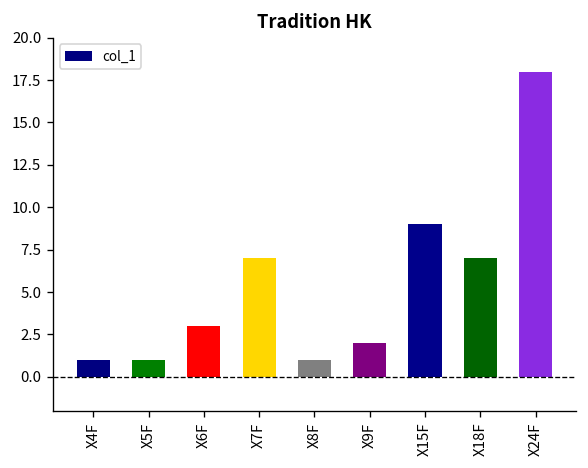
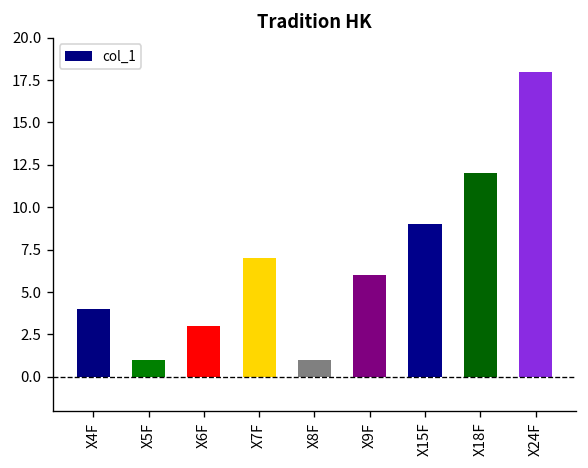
  {
-   "X4F": 1,
+   "X4F": 4,
    "X5F": 1,
    "X6F": 3,
    "X7F": 7,
    "X8F": 1,
-   "X9F": 2,
+   "X9F": 6,
    "X15F": 9,
-   "X18F": 7,
+   "X18F": 12,
    "X24F": 18
  }
